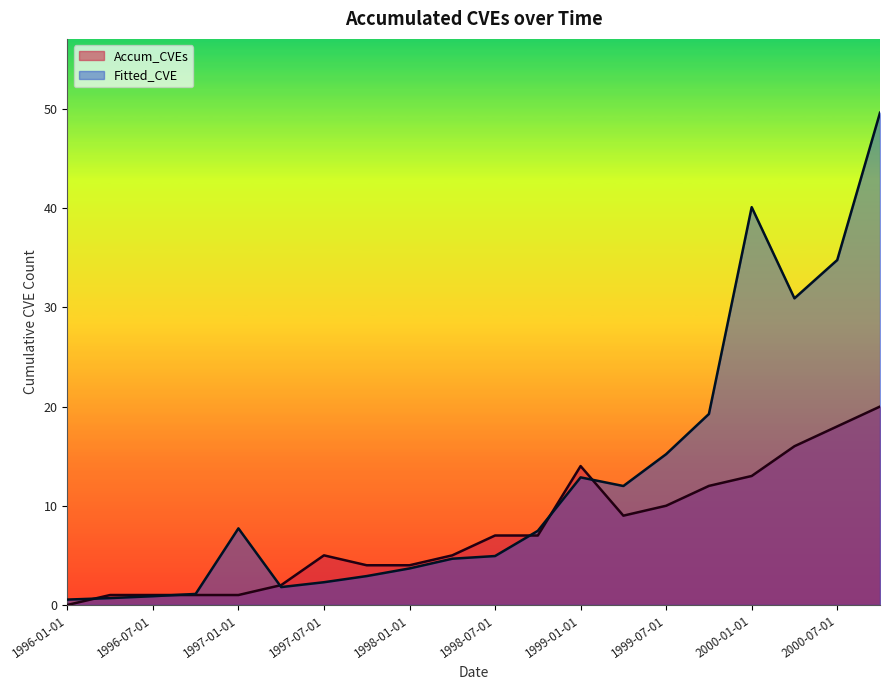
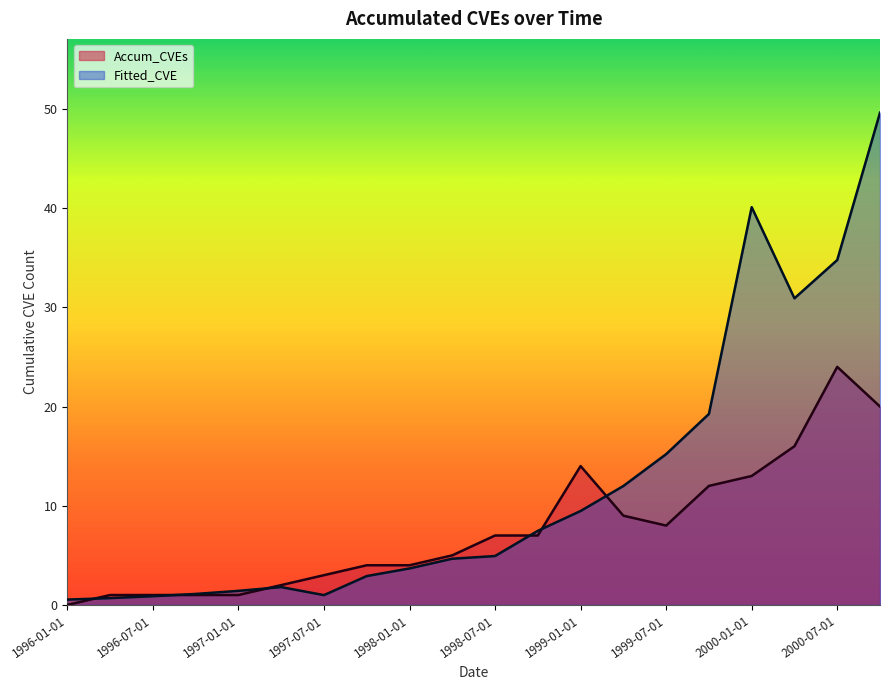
  {
    "Accum_CVEs": {
      "1996-01-01": 0,
      "1997-01-01": 1,
-     "1997-07-01": 5,
+     "1997-07-01": 3,
      "1998-01-01": 4,
      "1998-07-01": 7,
      "1999-01-01": 14,
-     "1999-07-01": 10,
+     "1999-07-01": 8,
      "2000-01-01": 13,
-     "2000-07-01": 18
+     "2000-07-01": 24
    },
    "Fitted_CVE": {
      "1996-01-01": 1,
-     "1997-01-01": 8,
-     "1997-07-01": 2,
+     "1997-01-01": 1,
+     "1997-07-01": 1,
      "1998-01-01": 4,
      "1998-07-01": 5,
-     "1999-01-01": 13,
+     "1999-01-01": 9,
      "1999-07-01": 15,
      "2000-01-01": 40,
      "2000-07-01": 35
    }
  }
